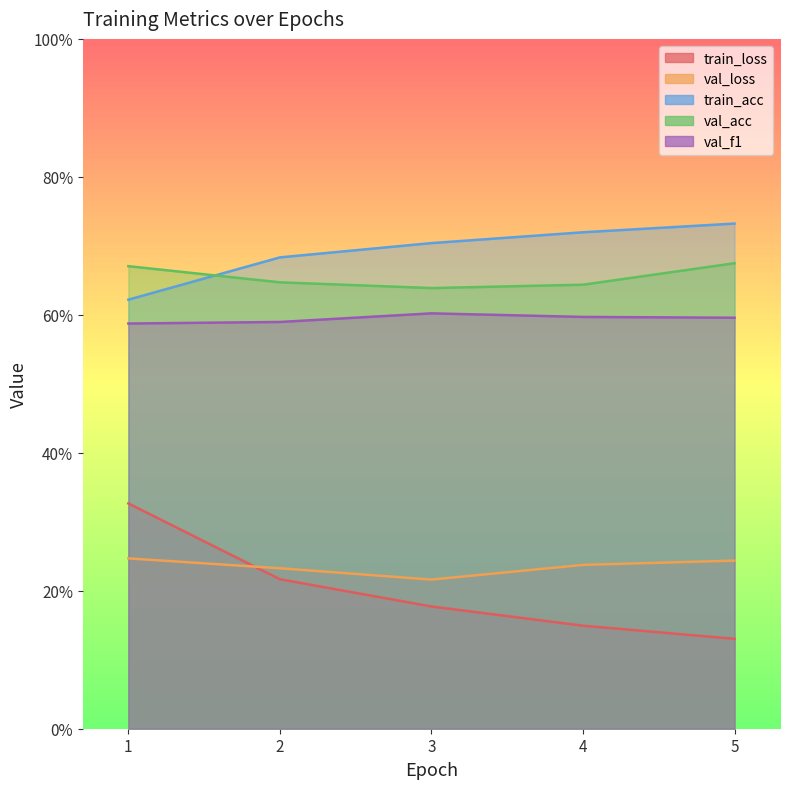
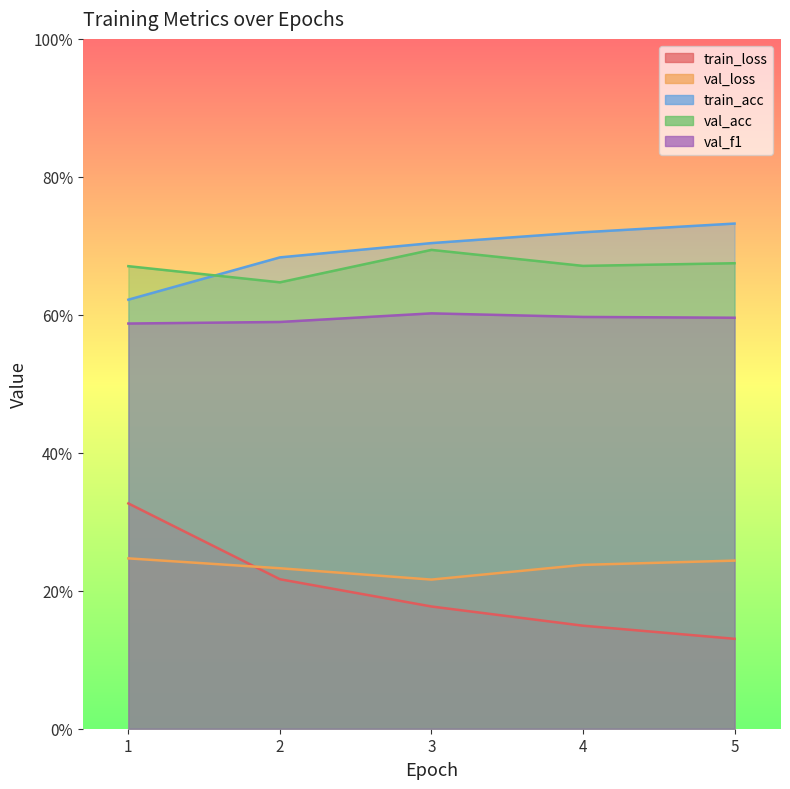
  {
    "val_acc": {
      "1": "67%",
      "2": "65%",
-     "3": "64%",
-     "4": "64%",
+     "3": "69%",
+     "4": "67%",
      "5": "67%"
    }
  }
